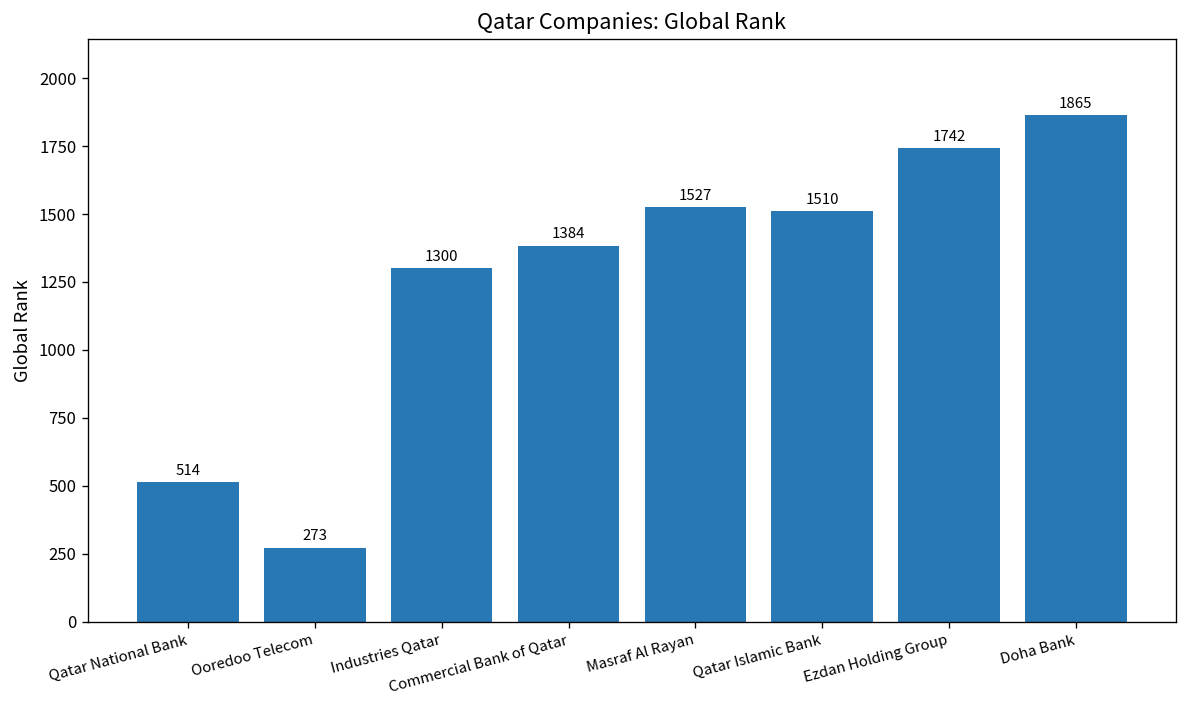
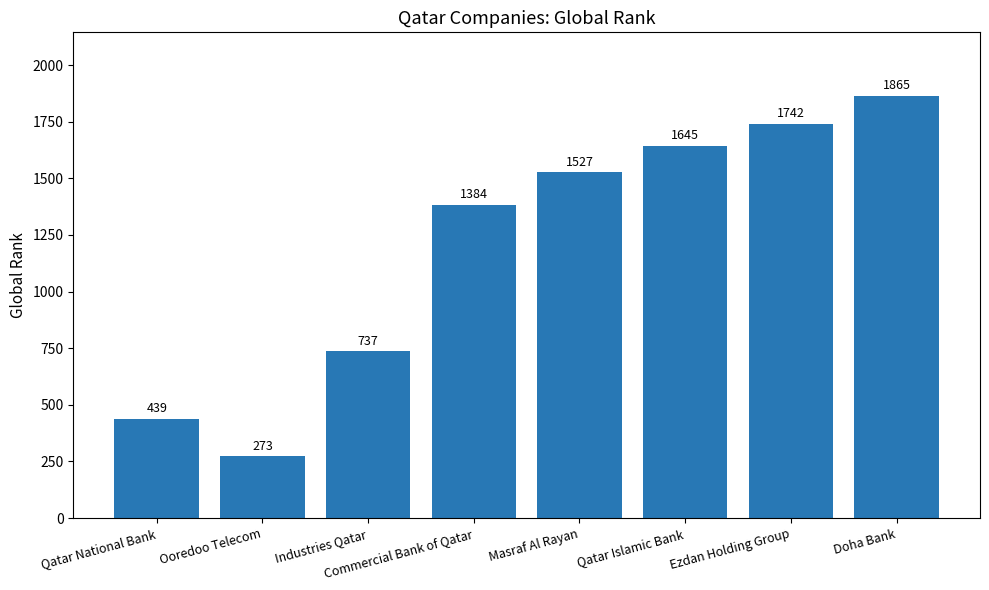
  {
-   "Qatar National Bank": 514,
+   "Qatar National Bank": 439,
    "Ooredoo Telecom": 273,
-   "Industries Qatar": 1300,
+   "Industries Qatar": 737,
    "Commercial Bank of Qatar": 1384,
    "Masraf Al Rayan": 1527,
-   "Qatar Islamic Bank": 1510,
+   "Qatar Islamic Bank": 1645,
    "Ezdan Holding Group": 1742,
    "Doha Bank": 1865
  }
